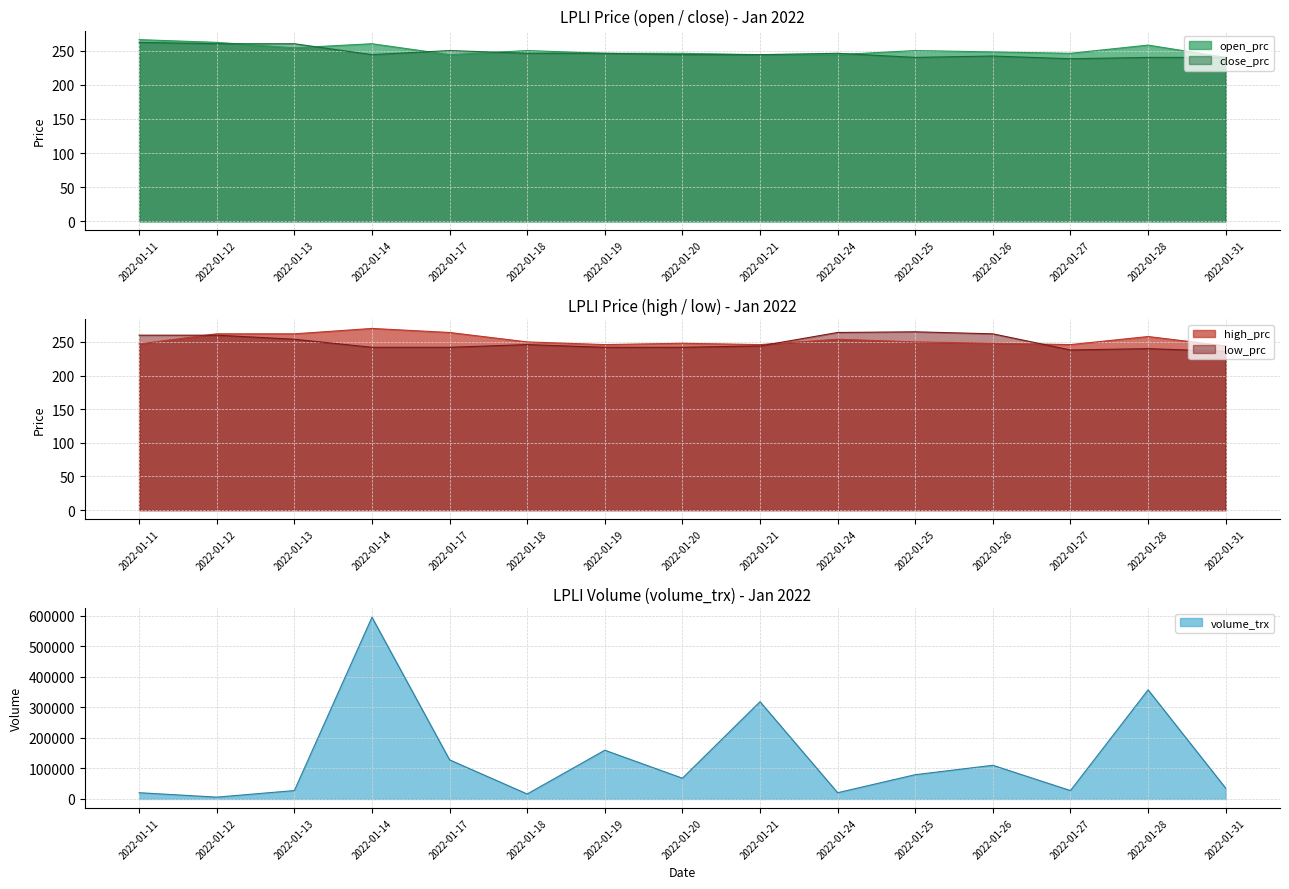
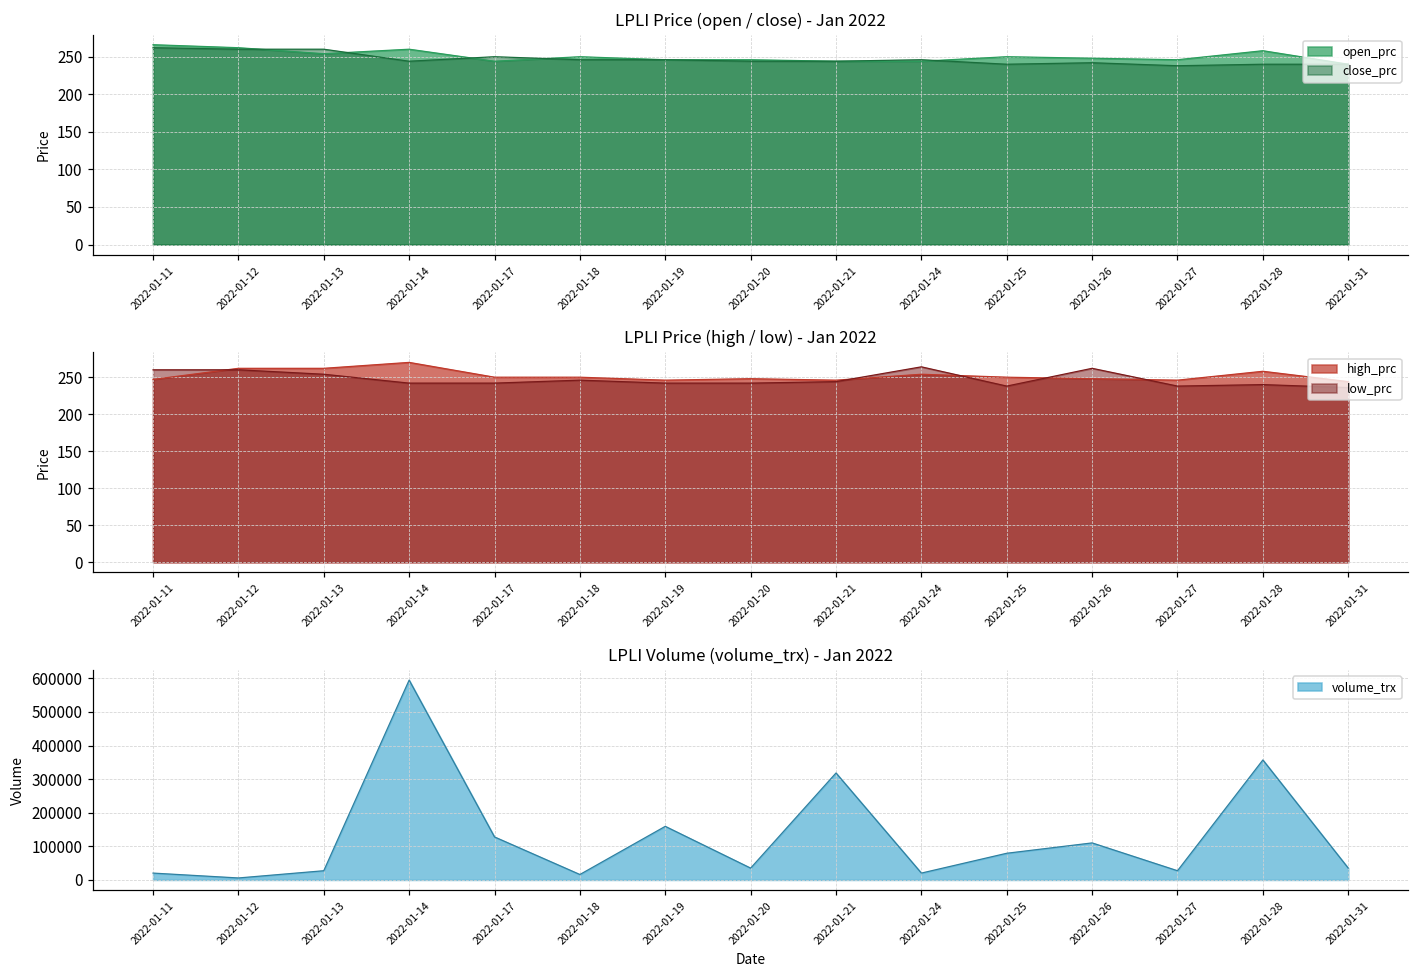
  {
    "LPLI Price (high / low) - Jan 2022": {
      "high_prc": {
        "2022-01-11": 250,
        "2022-01-13": 260,
        "2022-01-14": 270,
-       "2022-01-17": 260,
+       "2022-01-17": 250,
        "2022-01-18": 250,
        "2022-01-19": 250,
        "2022-01-20": 250,
        "2022-01-24": 250,
        "2022-01-25": 250,
        "2022-01-26": 250,
        "2022-01-27": 250,
        "2022-01-28": 260
      },
      "low_prc": {
        "2022-01-11": 260,
        "2022-01-13": 250,
        "2022-01-14": 240,
        "2022-01-17": 240,
        "2022-01-18": 250,
        "2022-01-19": 240,
        "2022-01-20": 240,
        "2022-01-24": 260,
-       "2022-01-25": 270,
+       "2022-01-25": 240,
        "2022-01-26": 260,
        "2022-01-27": 240,
        "2022-01-28": 240
      }
    },
    "LPLI Volume (volume_trx) - Jan 2022": {
      "2022-01-11": 20000,
      "2022-01-12": 10000,
      "2022-01-13": 30000,
      "2022-01-14": 590000,
      "2022-01-17": 130000,
      "2022-01-18": 20000,
      "2022-01-19": 160000,
-     "2022-01-20": 70000,
+     "2022-01-20": 40000,
      "2022-01-21": 320000,
      "2022-01-24": 20000,
      "2022-01-25": 80000,
      "2022-01-26": 110000,
      "2022-01-27": 30000,
      "2022-01-28": 360000,
      "2022-01-31": 40000
    }
  }
